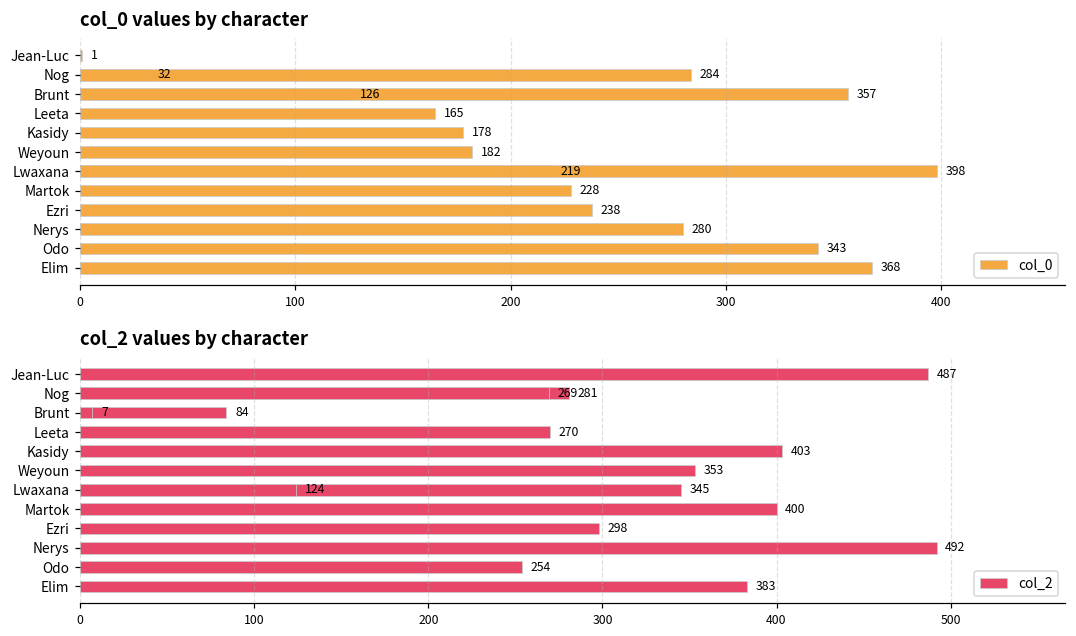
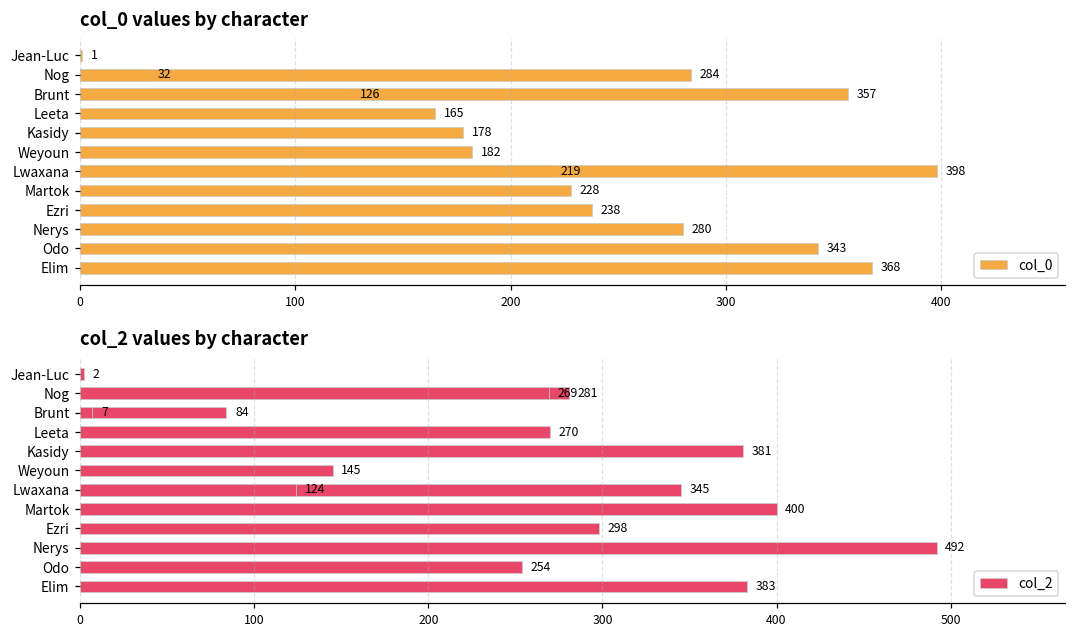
  {
    "col_0 values by character": {
      "Jean-Luc": 1,
      "Leeta": 165,
      "Kasidy": 178,
      "Weyoun": 182,
      "Martok": 228,
      "Ezri": 238,
      "Nerys": 280,
      "Odo": 343,
      "Elim": 368
    },
    "col_2 values by character": {
-     "Jean-Luc": 487,
+     "Jean-Luc": 2,
      "Leeta": 270,
-     "Kasidy": 403,
-     "Weyoun": 353,
+     "Kasidy": 381,
+     "Weyoun": 145,
      "Martok": 400,
      "Ezri": 298,
      "Nerys": 492,
      "Odo": 254,
      "Elim": 383
    }
  }
